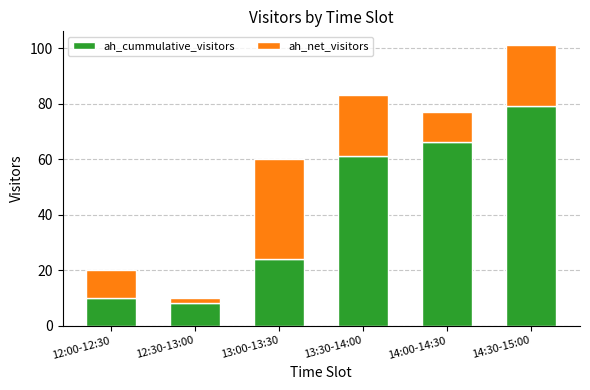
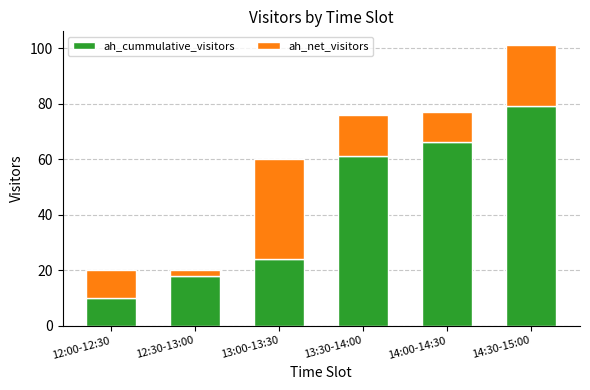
  {
    "ah_cummulative_visitors": {
      "12:00-12:30": 10,
-     "12:30-13:00": 8,
+     "12:30-13:00": 18,
      "13:00-13:30": 24,
      "13:30-14:00": 61,
      "14:00-14:30": 66,
      "14:30-15:00": 79
    },
    "ah_net_visitors": {
      "12:00-12:30": 10,
      "12:30-13:00": 2,
      "13:00-13:30": 36,
-     "13:30-14:00": 22,
+     "13:30-14:00": 15,
      "14:00-14:30": 11,
      "14:30-15:00": 22
    }
  }
